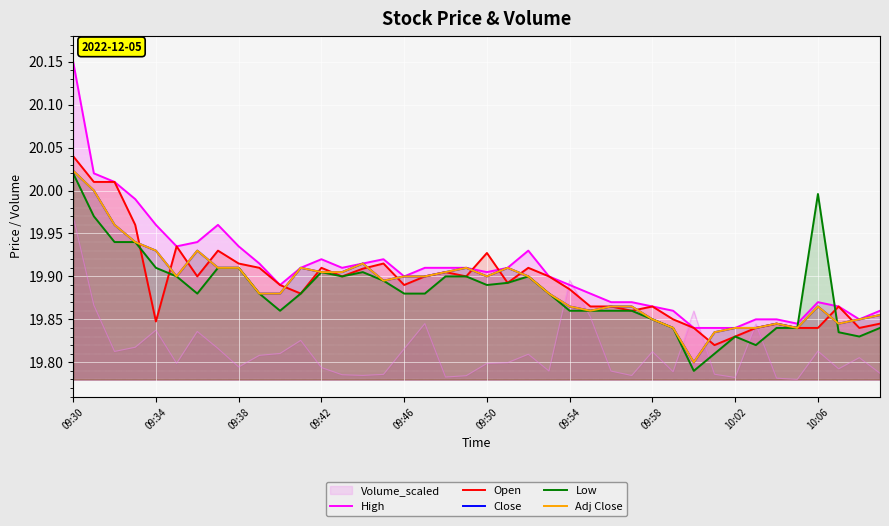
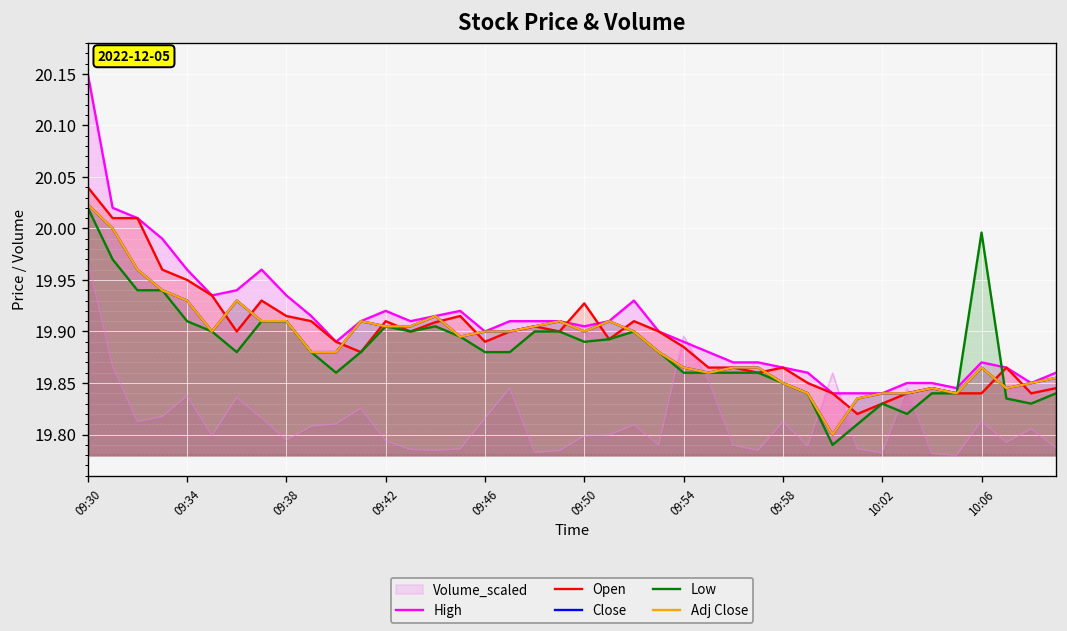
  {
    "Volume_scaled": {
      "09:30": 19.97,
      "09:34": 19.84,
      "09:38": 19.79,
      "09:42": 19.79,
      "09:46": 19.82,
      "09:50": 19.80,
      "09:54": 19.90,
      "09:58": 19.81,
      "10:02": 19.78,
      "10:06": 19.81
    },
    "High": {
      "09:34": 19.96,
      "09:38": 19.93,
      "09:42": 19.92,
      "09:50": 19.91,
      "09:54": 19.89,
      "10:06": 19.87
    },
    "Open": {
      "09:30": 20.04,
-     "09:34": 19.85,
+     "09:34": 19.95,
      "09:38": 19.92,
      "09:42": 19.91,
      "09:46": 19.89,
      "09:50": 19.93,
      "09:54": 19.89,
      "10:06": 19.84
    },
    "Adj Close": {
      "09:34": 19.93,
      "09:50": 19.90,
      "09:54": 19.86,
      "10:06": 19.86
    },
    "Low": {
      "09:34": 19.91,
      "09:46": 19.88,
      "09:50": 19.89,
      "09:54": 19.86,
      "10:06": 20.00
    }
  }
